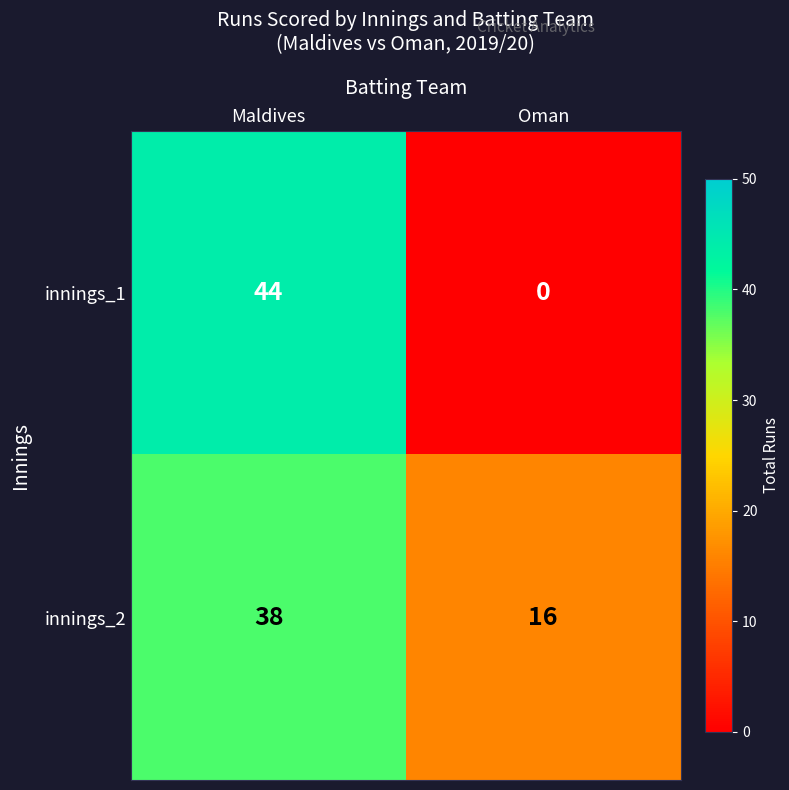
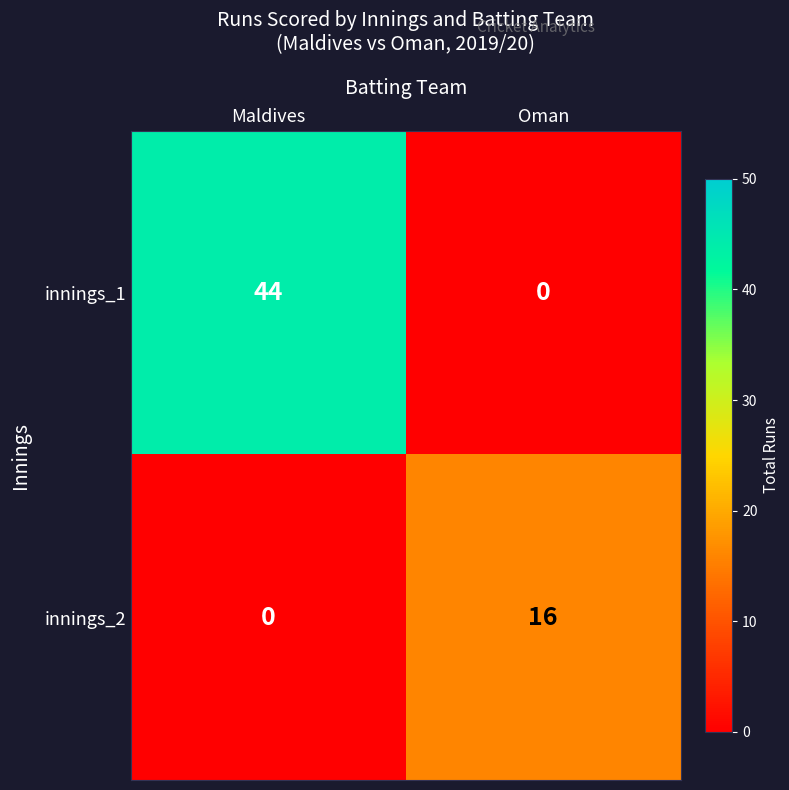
  {
    "innings_1": {
      "Maldives": 44,
      "Oman": 0
    },
    "innings_2": {
-     "Maldives": 38,
+     "Maldives": 0,
      "Oman": 16
    }
  }
